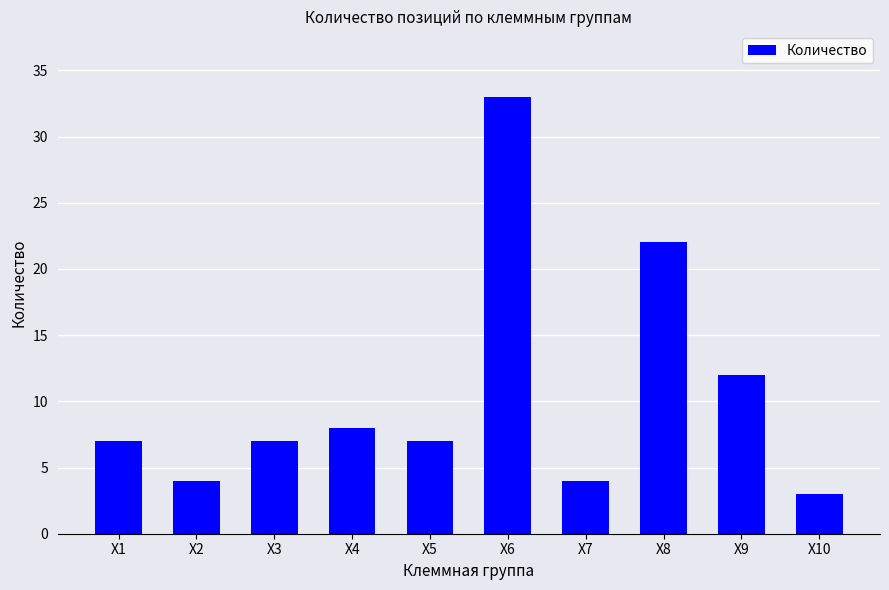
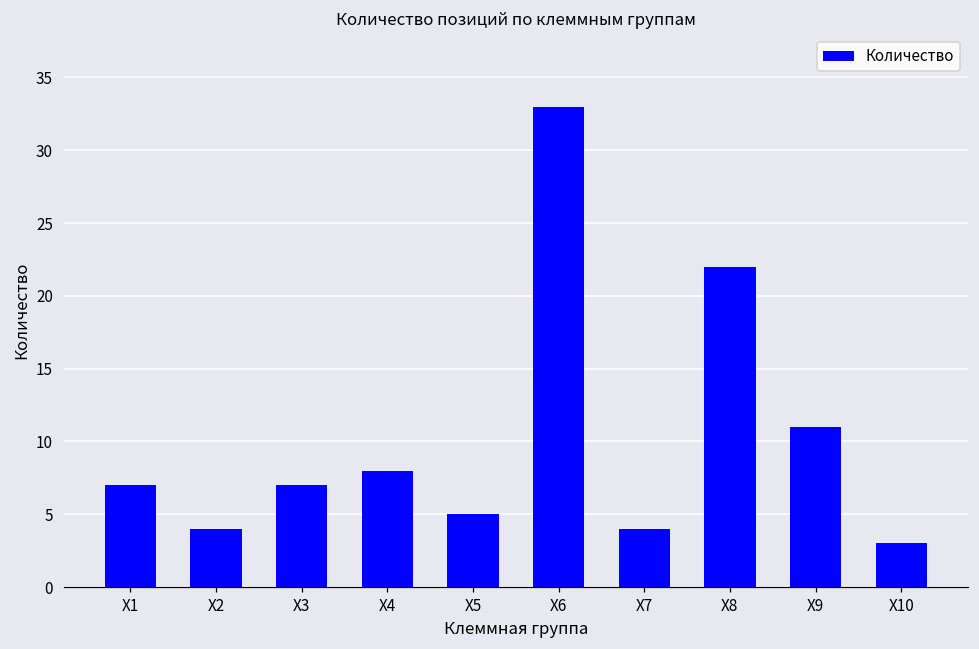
  {
    "X1": 7,
    "X2": 4,
    "X3": 7,
    "X4": 8,
-   "X5": 7,
+   "X5": 5,
    "X6": 33,
    "X7": 4,
    "X8": 22,
-   "X9": 12,
+   "X9": 11,
    "X10": 3
  }
